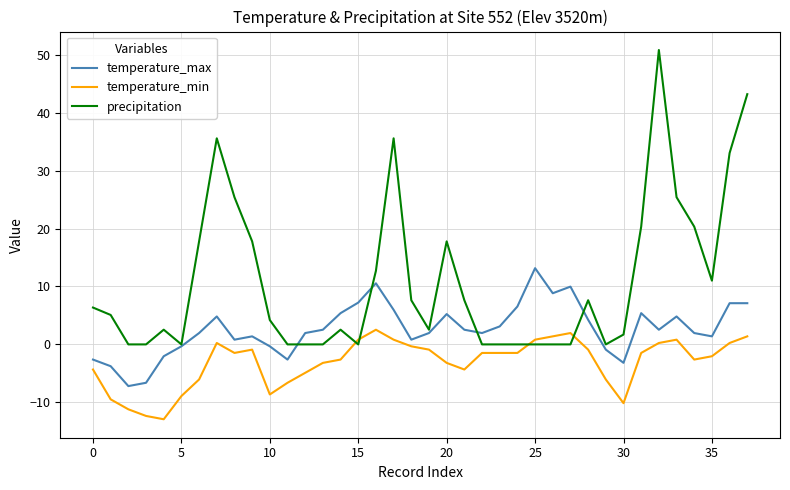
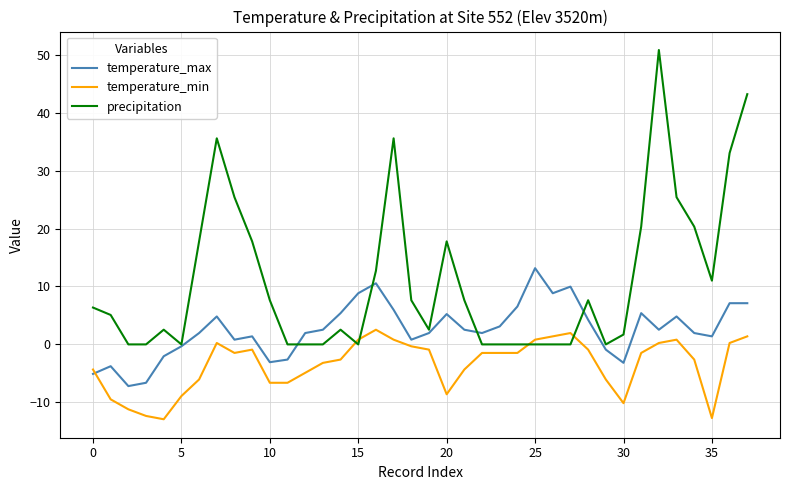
  {
    "temperature_max": {
-     "0": -3,
-     "10": 0,
-     "15": 7,
+     "0": -5,
+     "10": -3,
+     "15": 9,
      "20": 5,
      "25": 13,
      "30": -3,
      "35": 1
    },
    "temperature_min": {
      "0": -4,
      "5": -9,
-     "10": -9,
+     "10": -7,
      "15": 1,
-     "20": -3,
+     "20": -9,
      "25": 1,
      "30": -10,
-     "35": -2
+     "35": -13
    },
    "precipitation": {
      "0": 6,
-     "10": 4,
+     "10": 8,
      "15": 0,
      "20": 18,
      "25": 0,
      "30": 2,
      "35": 11
    }
  }
